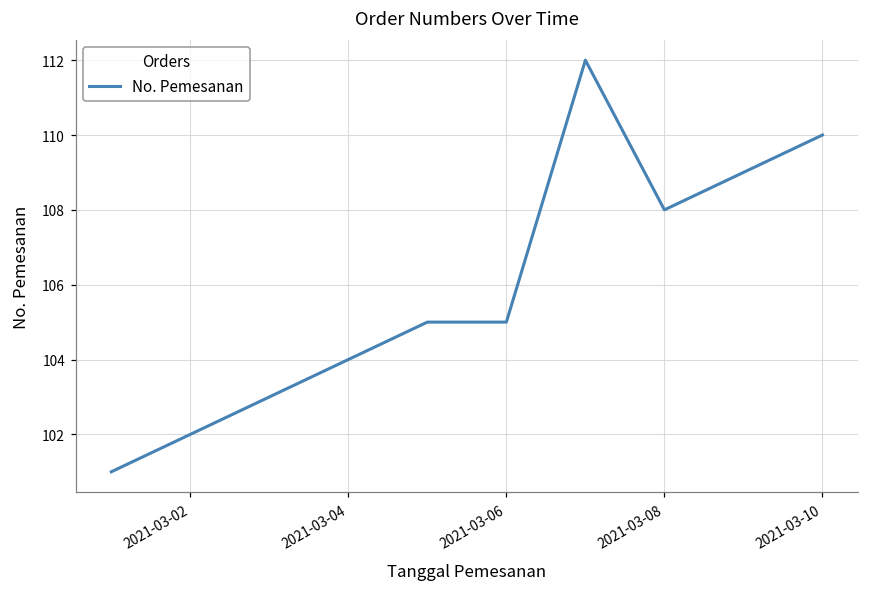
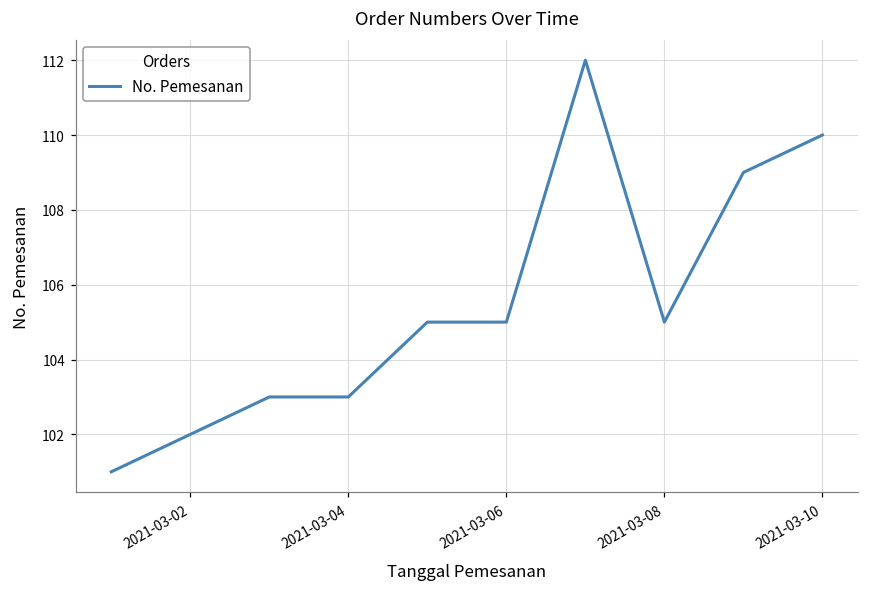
  {
    "2021-03-02": 102,
-   "2021-03-04": 104,
+   "2021-03-04": 103,
    "2021-03-06": 105,
-   "2021-03-08": 108,
+   "2021-03-08": 105,
    "2021-03-10": 110
  }
